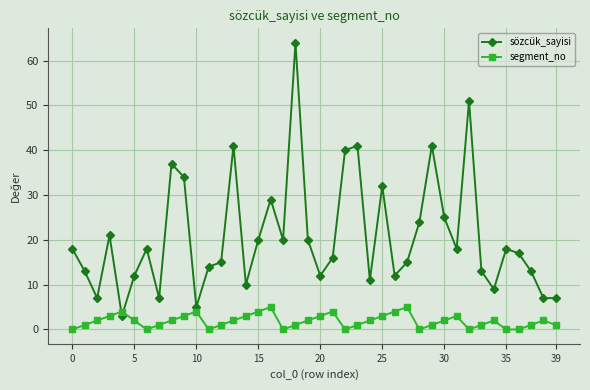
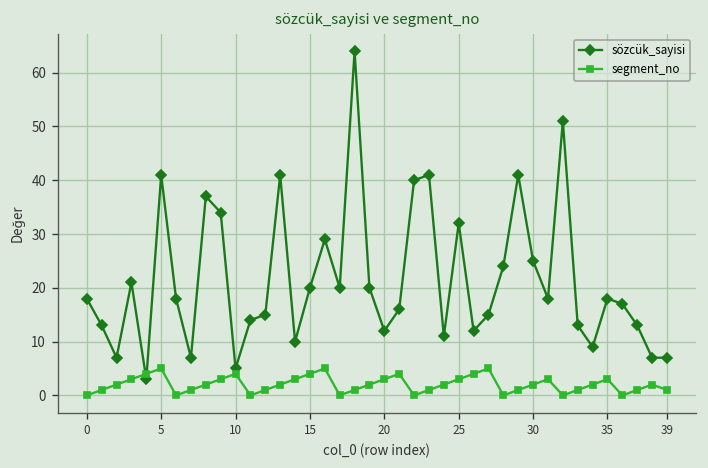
  {
    "sözcük_sayisi": {
      "0": 18,
-     "5": 12,
+     "5": 41,
      "10": 5,
      "15": 20,
      "20": 12,
      "25": 32,
      "30": 25,
      "35": 18,
      "39": 7
    },
    "segment_no": {
      "0": 0,
-     "5": 2,
+     "5": 5,
      "10": 4,
      "15": 4,
      "20": 3,
      "25": 3,
      "30": 2,
-     "35": 0,
+     "35": 3,
      "39": 1
    }
  }
